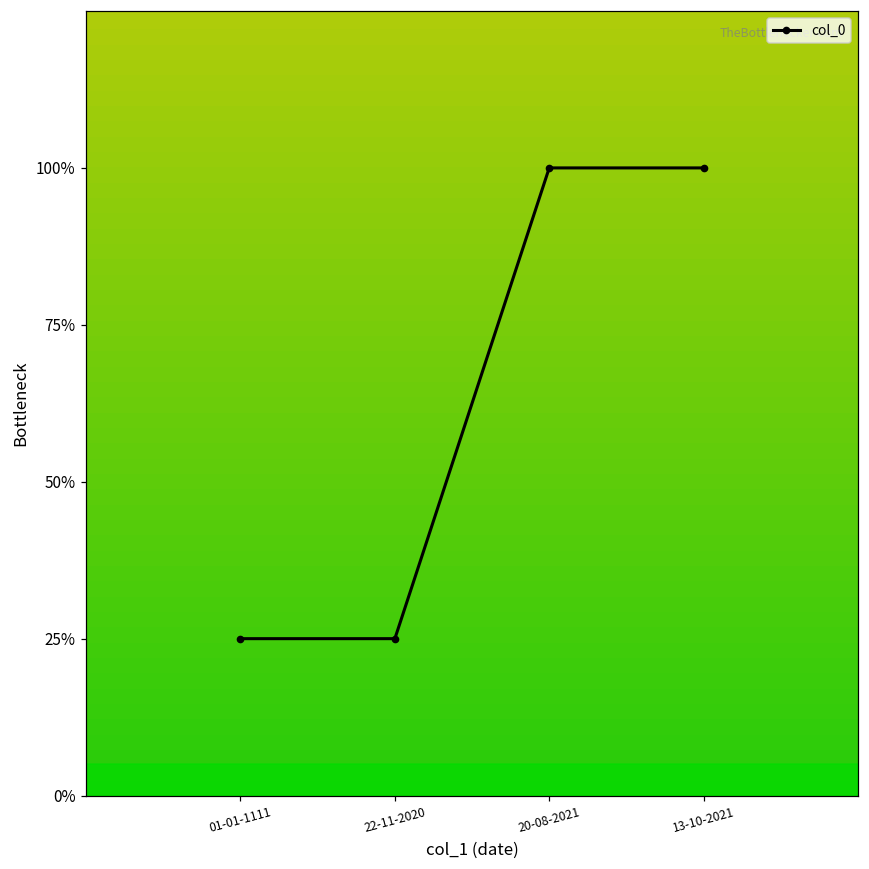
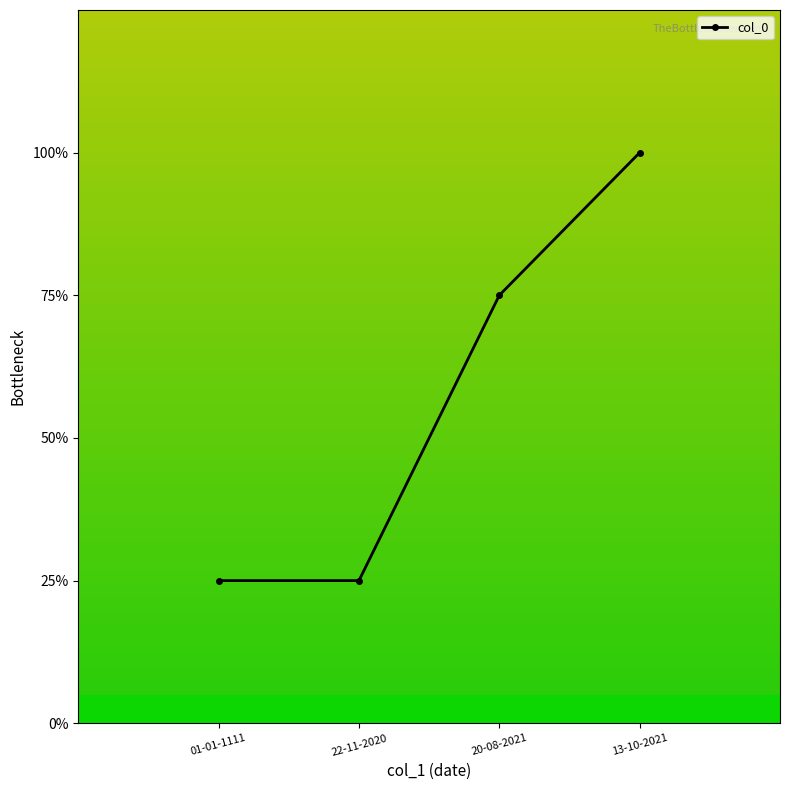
  {
    "01-01-1111": "25%",
    "22-11-2020": "25%",
-   "20-08-2021": "100%",
+   "20-08-2021": "75%",
    "13-10-2021": "100%"
  }
